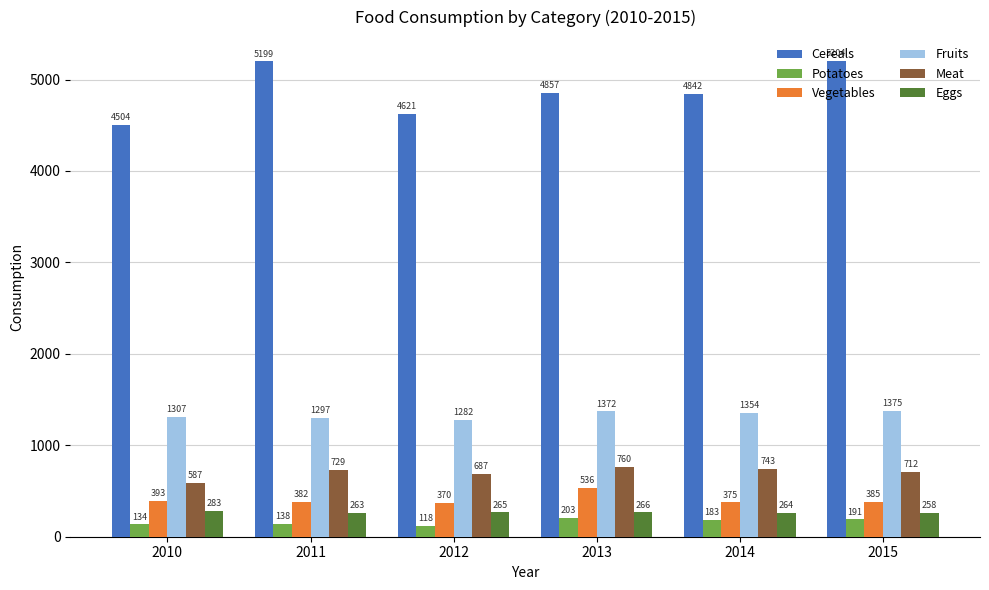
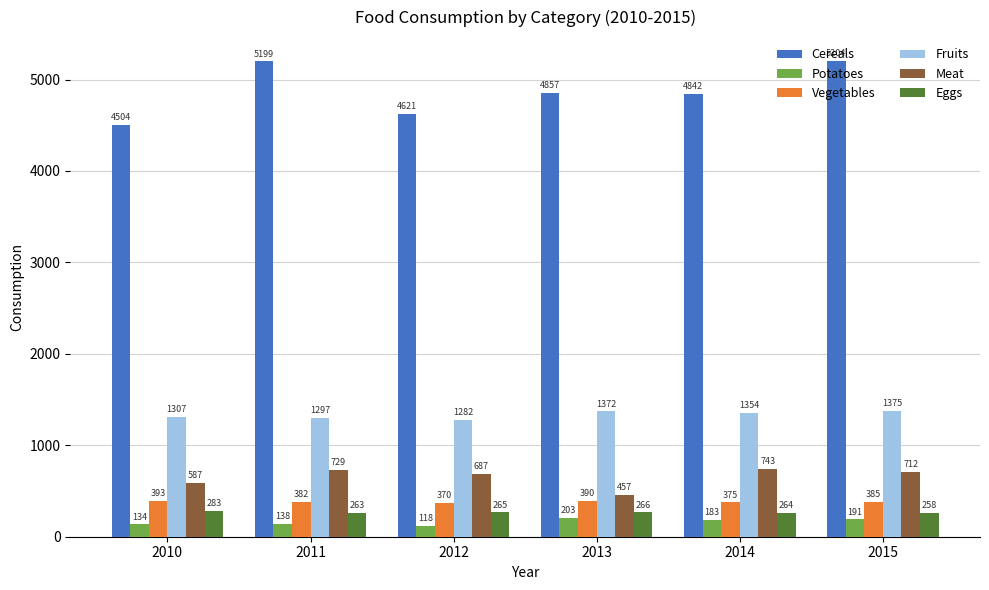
  {
    "Cereals": {
      "2010": 4504,
      "2011": 5199,
      "2012": 4621,
      "2013": 4857,
      "2014": 4842,
      "2015": 5204
    },
    "Vegetables": {
      "2010": 393,
      "2011": 382,
      "2012": 370,
-     "2013": 536,
+     "2013": 390,
      "2014": 375,
      "2015": 385
    },
    "Fruits": {
      "2010": 1307,
      "2011": 1297,
      "2012": 1282,
      "2013": 1372,
      "2014": 1354,
      "2015": 1375
    },
    "Meat": {
      "2010": 587,
      "2011": 729,
      "2012": 687,
-     "2013": 760,
+     "2013": 457,
      "2014": 743,
      "2015": 712
    }
  }
